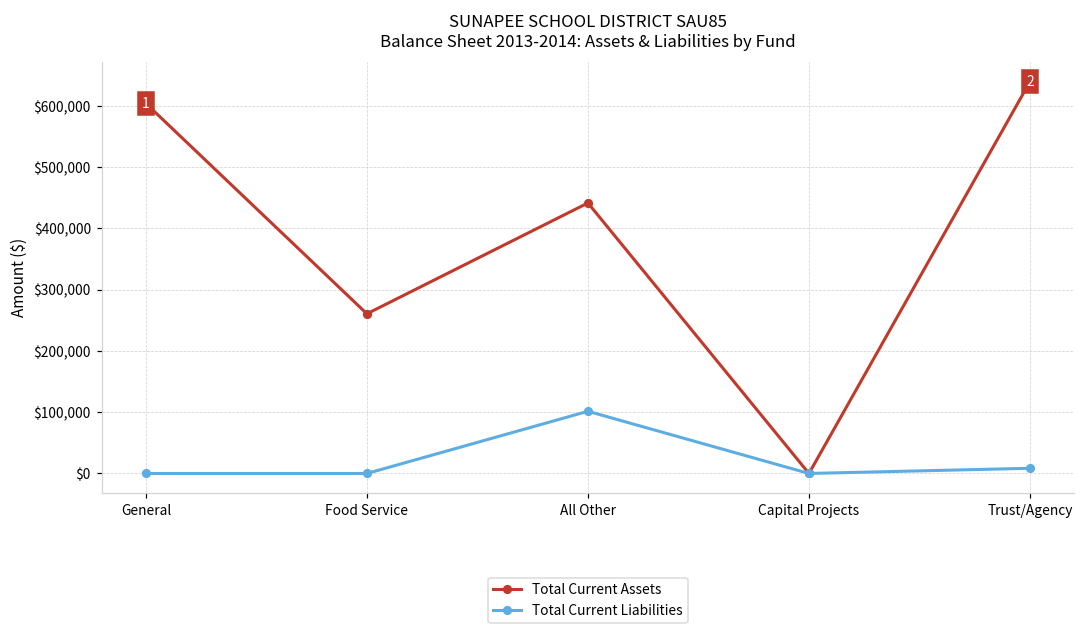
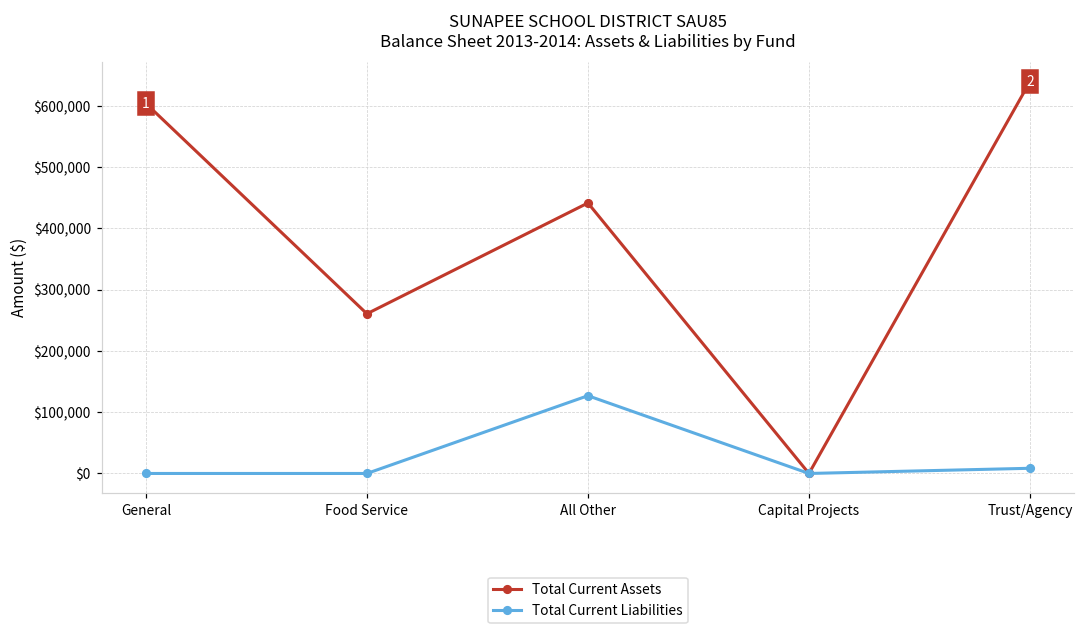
  {
    "Total Current Assets": {
      "Food Service": "$260,000",
      "All Other": "$440,000"
    },
    "Total Current Liabilities": {
      "General": "$0",
      "Food Service": "$0",
-     "All Other": "$100,000",
+     "All Other": "$130,000",
      "Trust/Agency": "$10,000"
    }
  }
